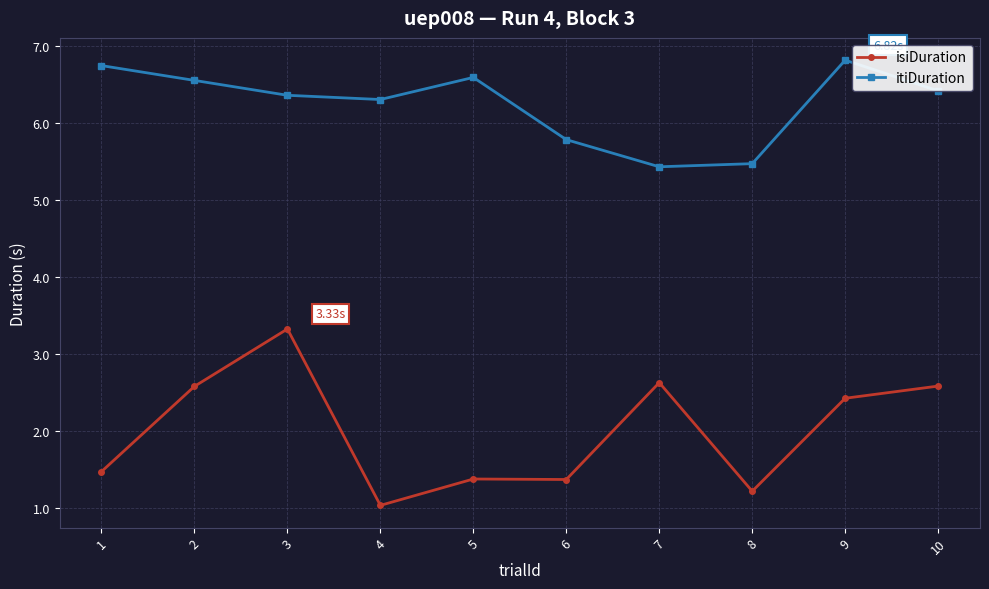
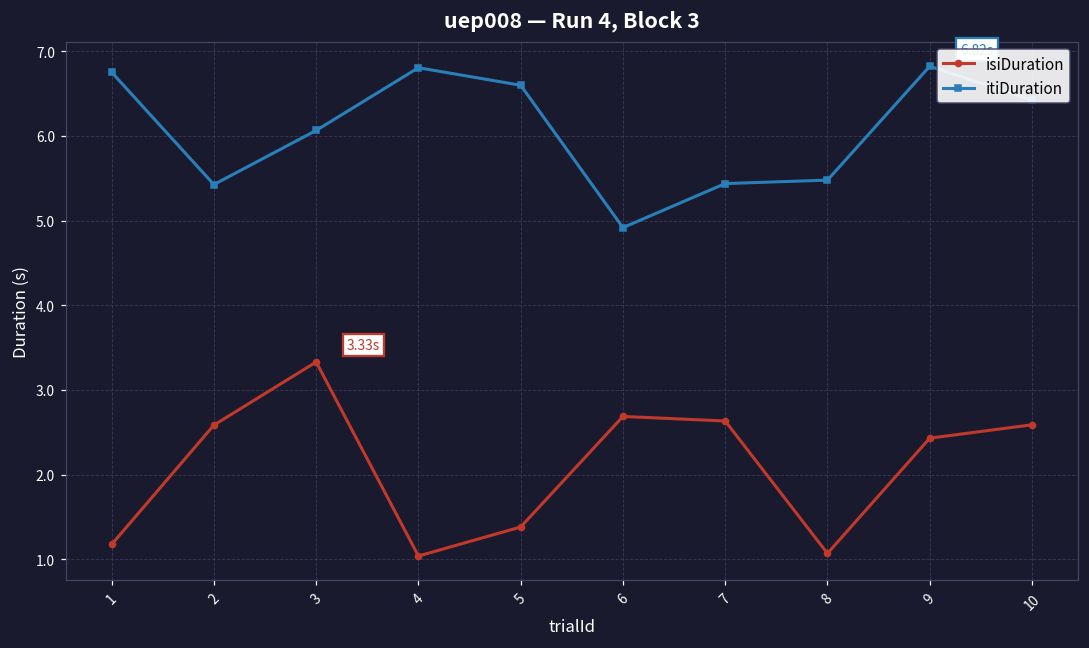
  {
    "isiDuration": {
-     "1": 1.5,
+     "1": 1.2,
      "2": 2.6,
      "3": 3.3,
      "4": 1.0,
      "5": 1.4,
-     "6": 1.4,
+     "6": 2.7,
      "7": 2.6,
-     "8": 1.2,
+     "8": 1.1,
      "9": 2.4,
      "10": 2.6
    },
    "itiDuration": {
      "1": 6.8,
-     "2": 6.6,
-     "3": 6.4,
-     "4": 6.3,
+     "2": 5.4,
+     "3": 6.1,
+     "4": 6.8,
      "5": 6.6,
-     "6": 5.8,
+     "6": 4.9,
      "7": 5.4,
      "8": 5.5,
      "9": 6.8
    }
  }
